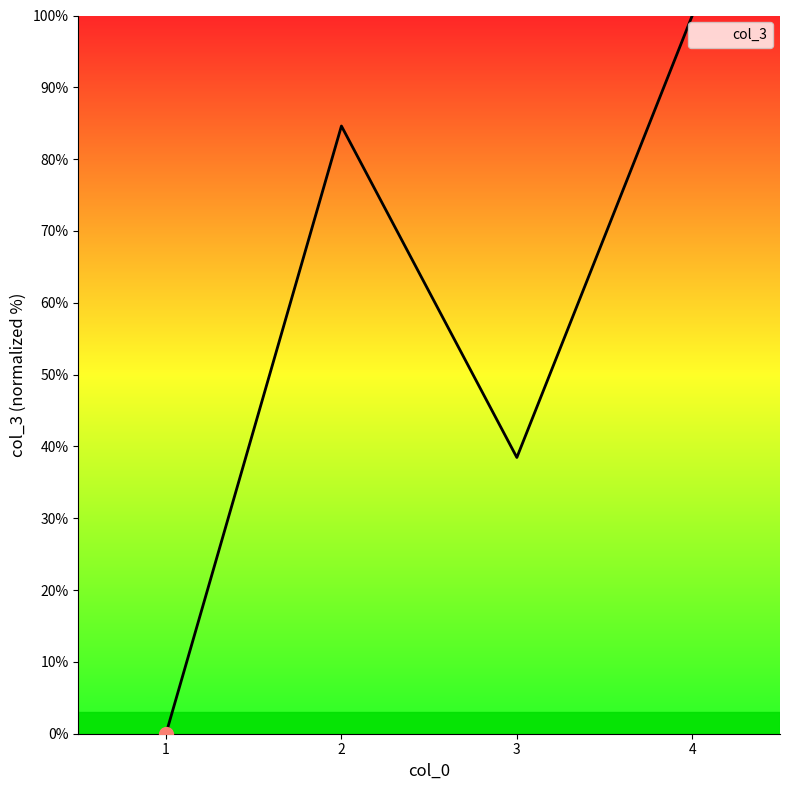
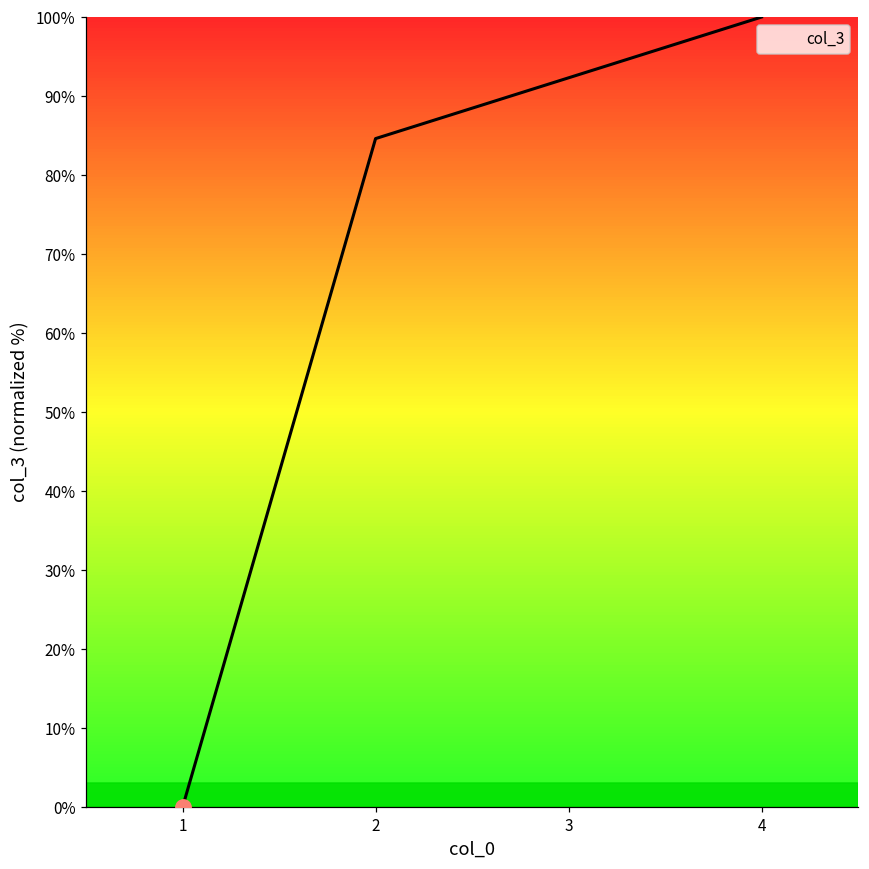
  {
    "col_3": {
      "2": "85%",
-     "3": "38%",
+     "3": "92%",
      "4": "100%"
    }
  }
